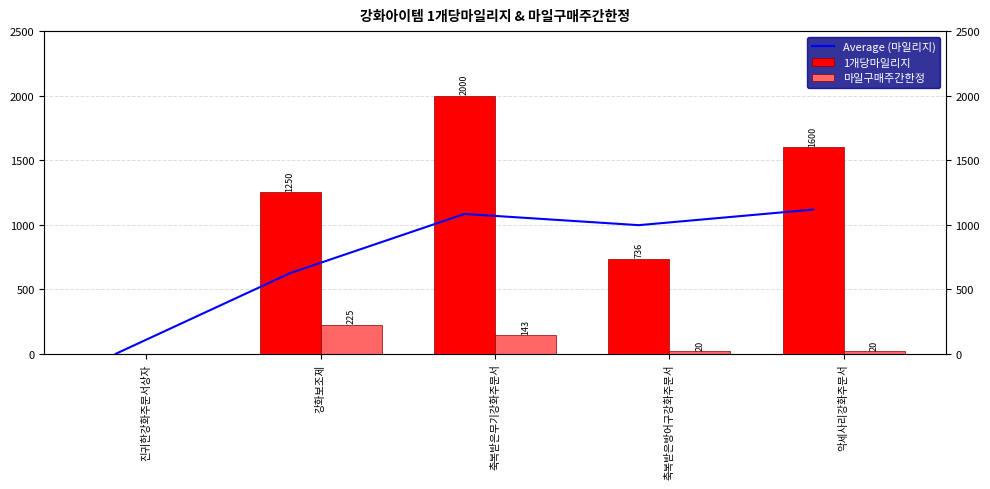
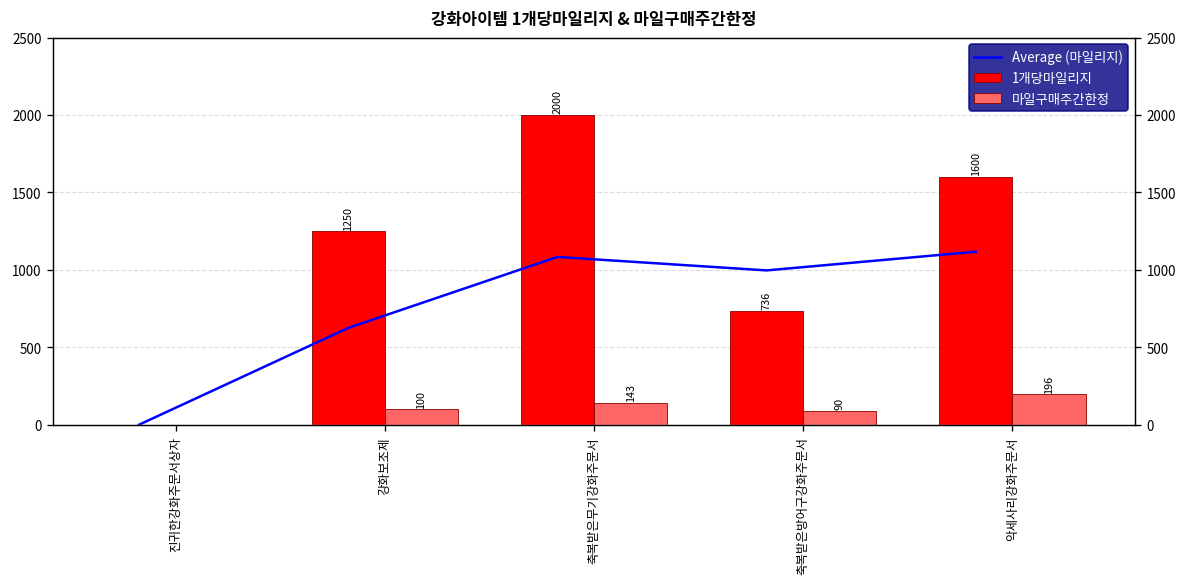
  {
    "1개당마일리지": {
      "강화보조제": 1250,
      "축복받은무기강화주문서": 2000,
      "축복받은방어구강화주문서": 736,
      "악세사리강화주문서": 1600
    },
    "마일구매주간한정": {
-     "강화보조제": 225,
+     "강화보조제": 100,
      "축복받은무기강화주문서": 143,
-     "축복받은방어구강화주문서": 20,
-     "악세사리강화주문서": 20
+     "축복받은방어구강화주문서": 90,
+     "악세사리강화주문서": 196
    }
  }
